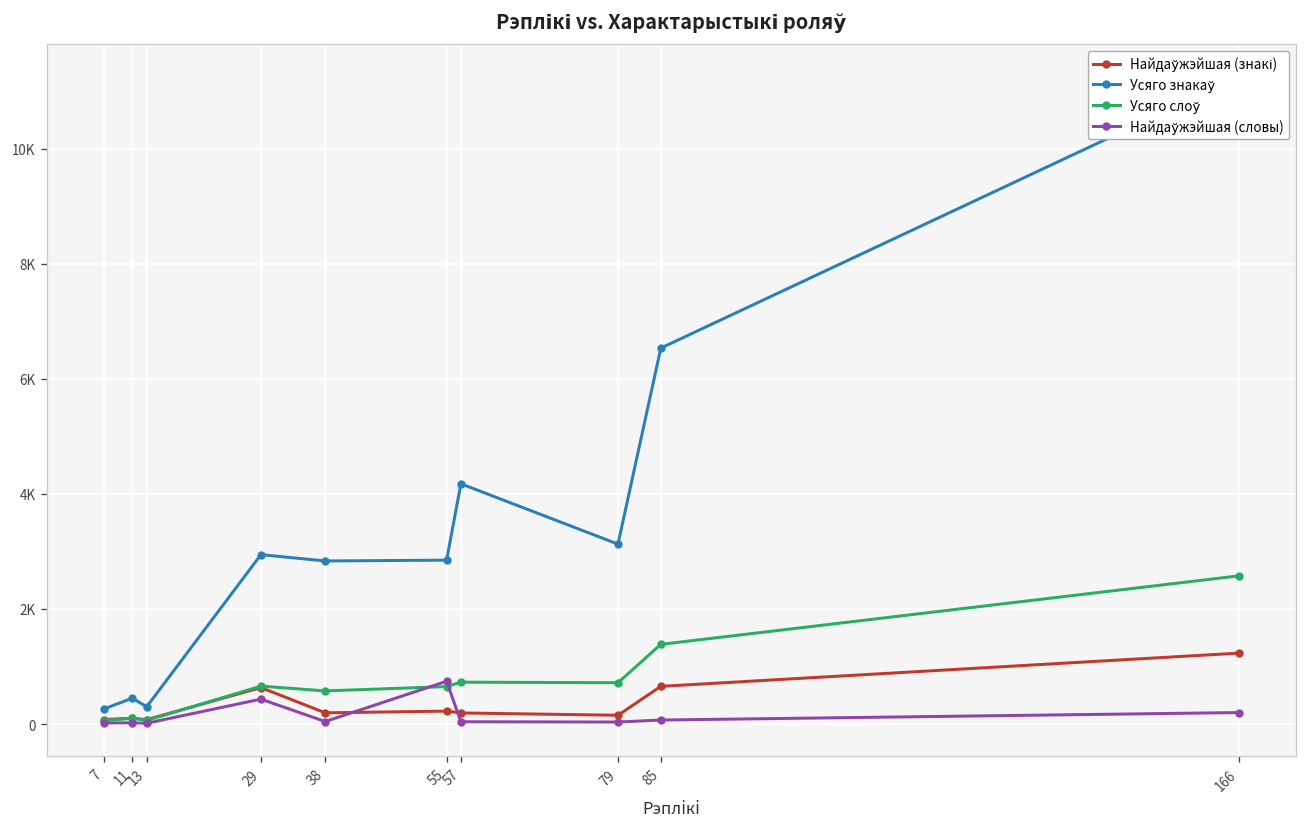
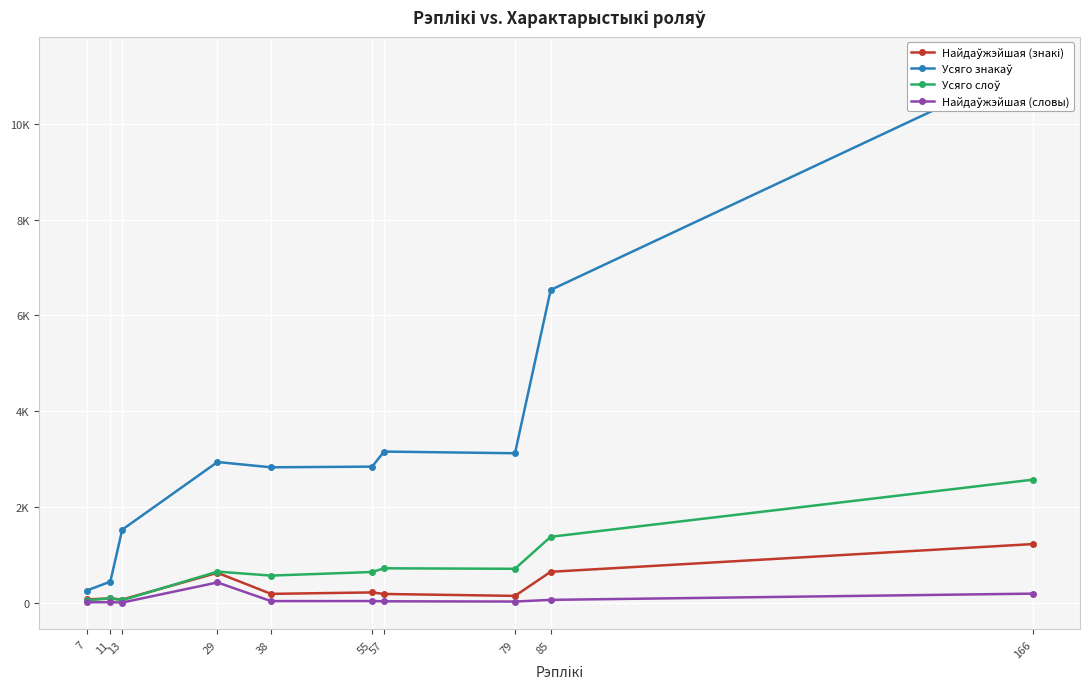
  {
    "Найдаўжэйшая (знакі)": {
      "38": 200,
      "55": 200,
      "57": 200,
      "79": 200,
      "85": 700,
      "166": 1200
    },
    "Усяго знакаў": {
      "7": 300,
      "11": 500,
-     "13": 300,
+     "13": 1500,
      "29": 2900,
      "38": 2800,
      "55": 2800,
-     "57": 4200,
+     "57": 3200,
      "79": 3100,
      "85": 6500
    },
    "Усяго слоў": {
      "38": 600,
      "55": 700,
      "57": 700,
      "79": 700,
      "85": 1400,
      "166": 2600
    },
    "Найдаўжэйшая (словы)": {
      "11": 0,
      "29": 400,
      "38": 0,
-     "55": 700,
+     "55": 0,
      "57": 0,
      "79": 0,
      "85": 100,
      "166": 200
    }
  }
